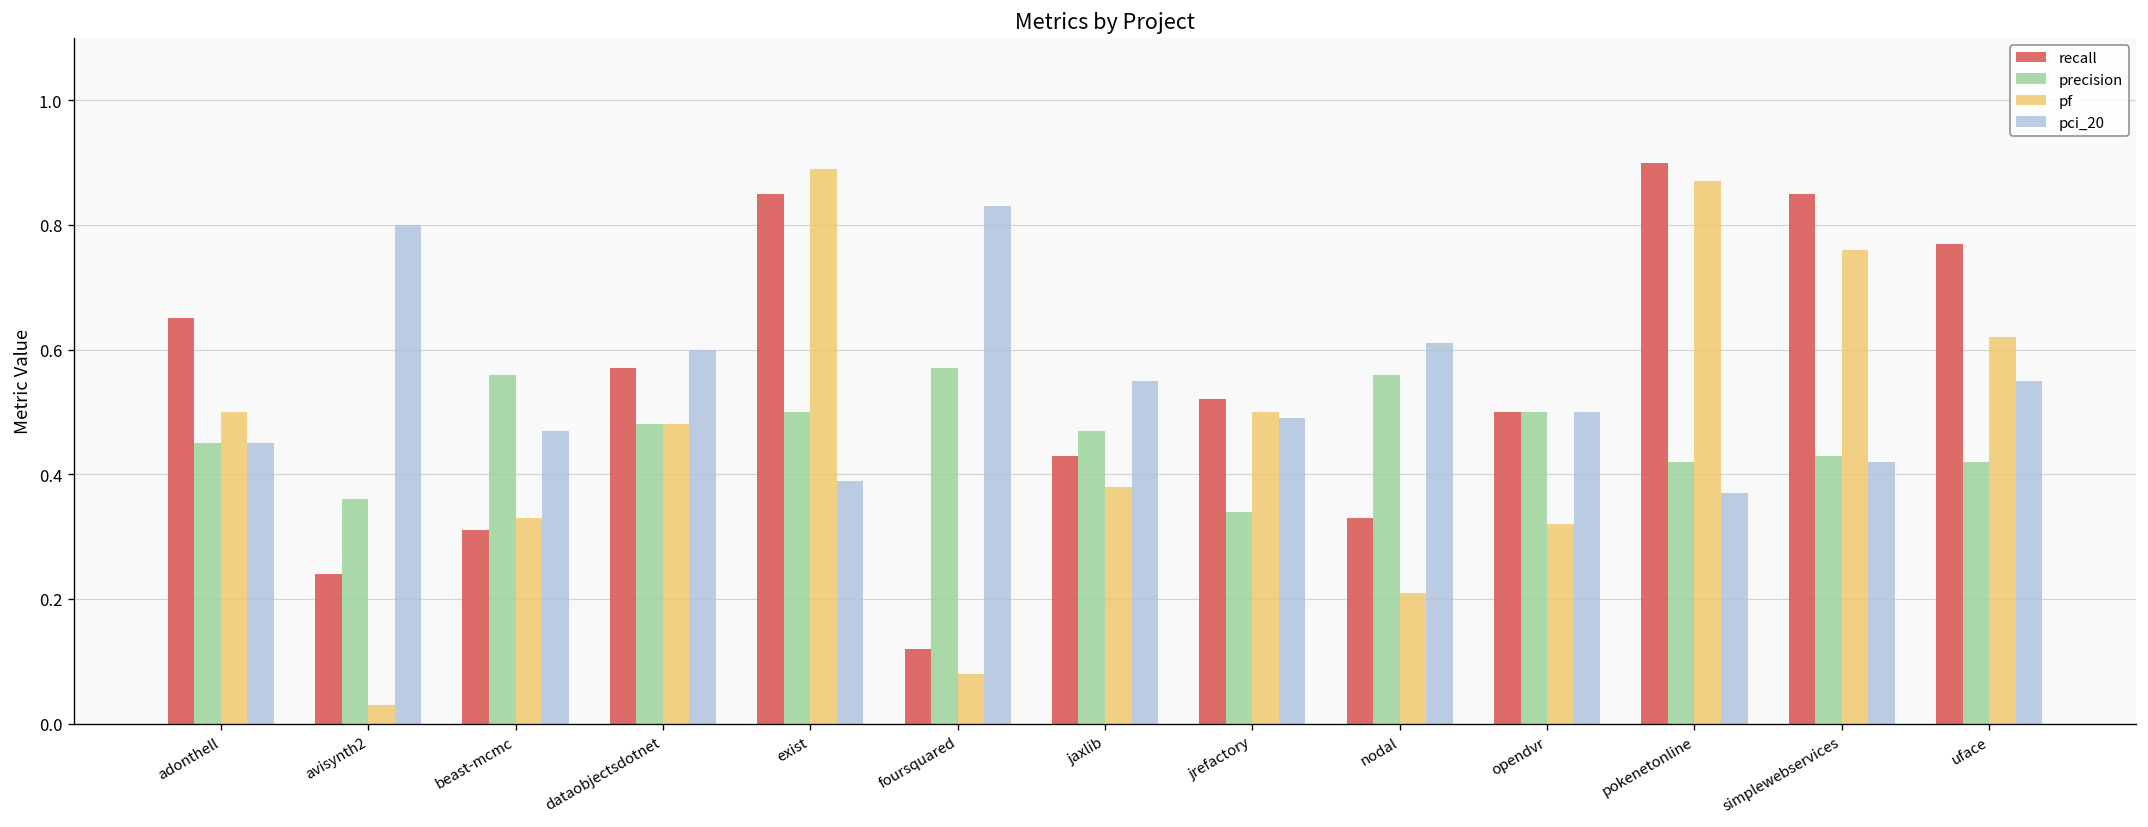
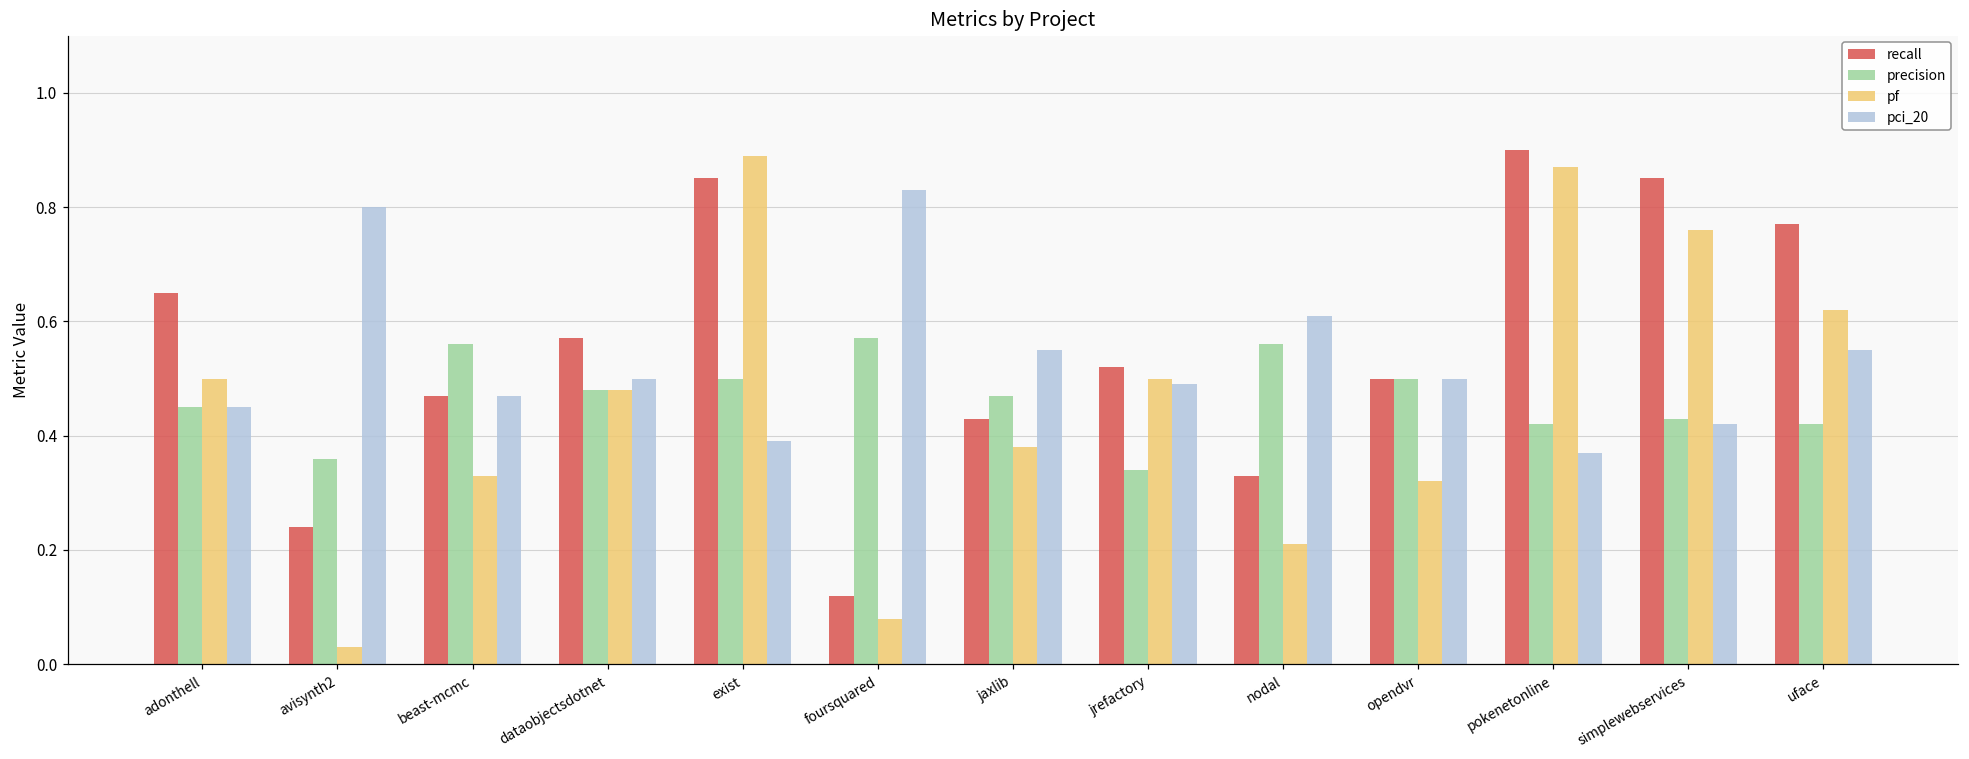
  {
    "recall": {
      "adonthell": 0.65,
      "avisynth2": 0.24,
-     "beast-mcmc": 0.31,
+     "beast-mcmc": 0.47,
      "dataobjectsdotnet": 0.57,
      "exist": 0.85,
      "foursquared": 0.12,
      "jaxlib": 0.43,
      "jrefactory": 0.52,
      "nodal": 0.33,
      "opendvr": 0.50,
      "pokenetonline": 0.90,
      "simplewebservices": 0.85,
      "uface": 0.77
    },
    "precision": {
      "adonthell": 0.45,
      "avisynth2": 0.36,
      "beast-mcmc": 0.56,
      "dataobjectsdotnet": 0.48,
      "exist": 0.50,
      "foursquared": 0.57,
      "jaxlib": 0.47,
      "jrefactory": 0.34,
      "nodal": 0.56,
      "opendvr": 0.50,
      "pokenetonline": 0.42,
      "simplewebservices": 0.43,
      "uface": 0.42
    },
    "pf": {
      "adonthell": 0.50,
      "avisynth2": 0.03,
      "beast-mcmc": 0.33,
      "dataobjectsdotnet": 0.48,
      "exist": 0.89,
      "foursquared": 0.08,
      "jaxlib": 0.38,
      "jrefactory": 0.50,
      "nodal": 0.21,
      "opendvr": 0.32,
      "pokenetonline": 0.87,
      "simplewebservices": 0.76,
      "uface": 0.62
    },
    "pci_20": {
      "adonthell": 0.45,
      "avisynth2": 0.8,
      "beast-mcmc": 0.47,
-     "dataobjectsdotnet": 0.6,
+     "dataobjectsdotnet": 0.5,
      "exist": 0.39,
      "foursquared": 0.83,
      "jaxlib": 0.55,
      "jrefactory": 0.49,
      "nodal": 0.61,
      "opendvr": 0.5,
      "pokenetonline": 0.37,
      "simplewebservices": 0.42,
      "uface": 0.55
    }
  }
